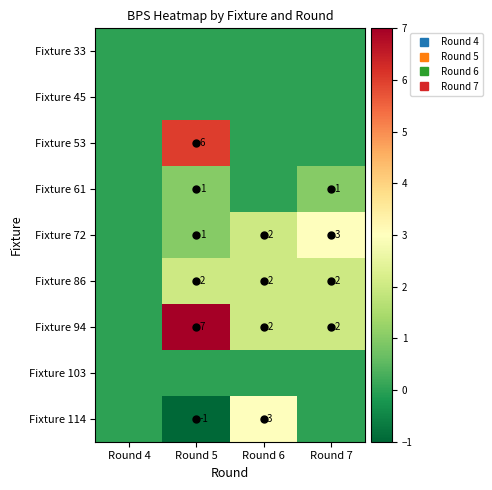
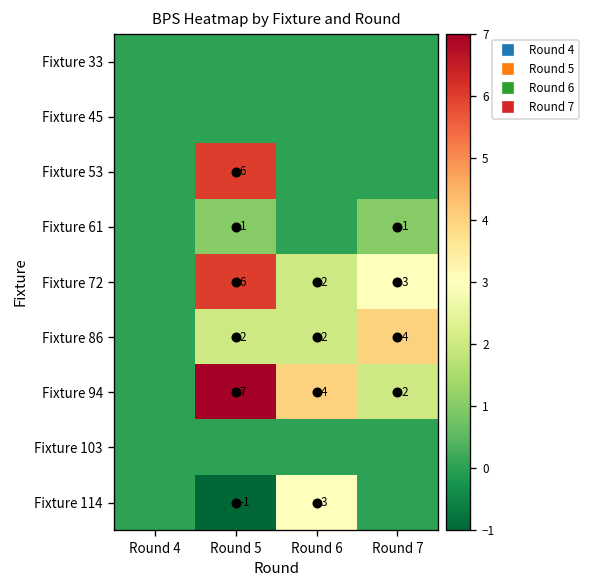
  {
    "Fixture 53": {
      "Round 5": 6
    },
    "Fixture 61": {
      "Round 5": 1,
      "Round 7": 1
    },
    "Fixture 72": {
-     "Round 5": 1,
+     "Round 5": 6,
      "Round 6": 2,
      "Round 7": 3
    },
    "Fixture 86": {
      "Round 5": 2,
      "Round 6": 2,
-     "Round 7": 2
+     "Round 7": 4
    },
    "Fixture 94": {
      "Round 5": 7,
-     "Round 6": 2,
+     "Round 6": 4,
      "Round 7": 2
    },
    "Fixture 114": {
      "Round 5": -1,
      "Round 6": 3
    }
  }
